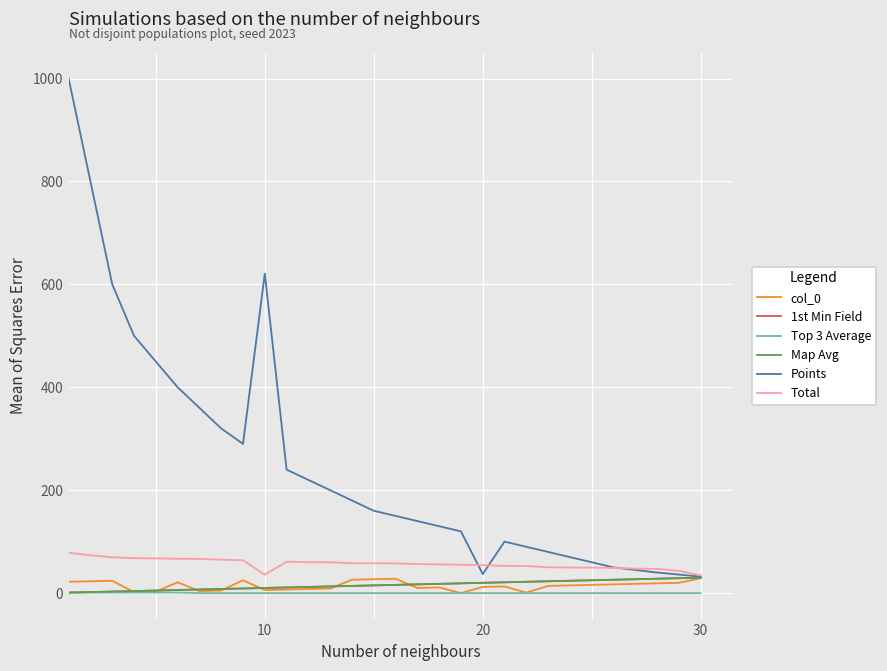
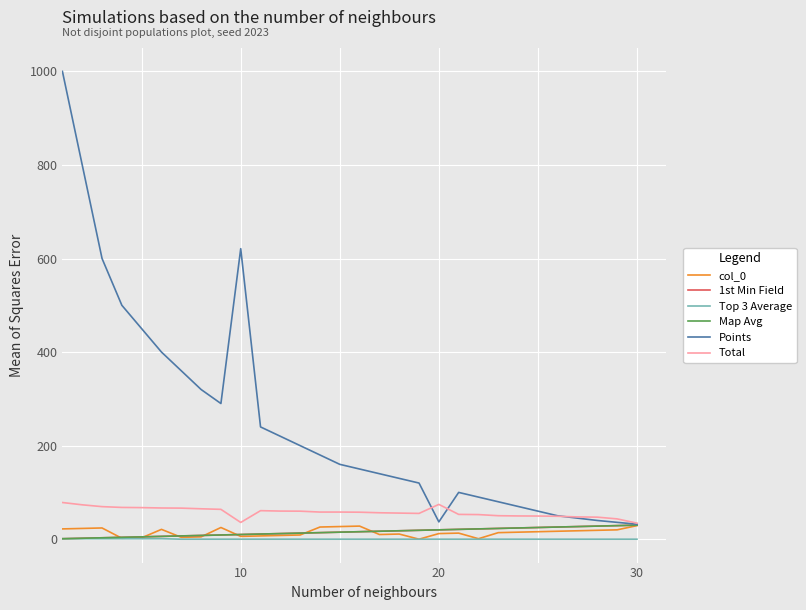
  {
    "col_0": {
      "20": 10
    },
    "Map Avg": {
      "20": 20
    },
    "Top 3 Average": {
      "10": 0,
      "20": 0,
      "30": 0
    },
    "Points": {
      "10": 620,
      "20": 40
    },
    "Total": {
      "10": 40,
-     "20": 50
+     "20": 70
    }
  }
